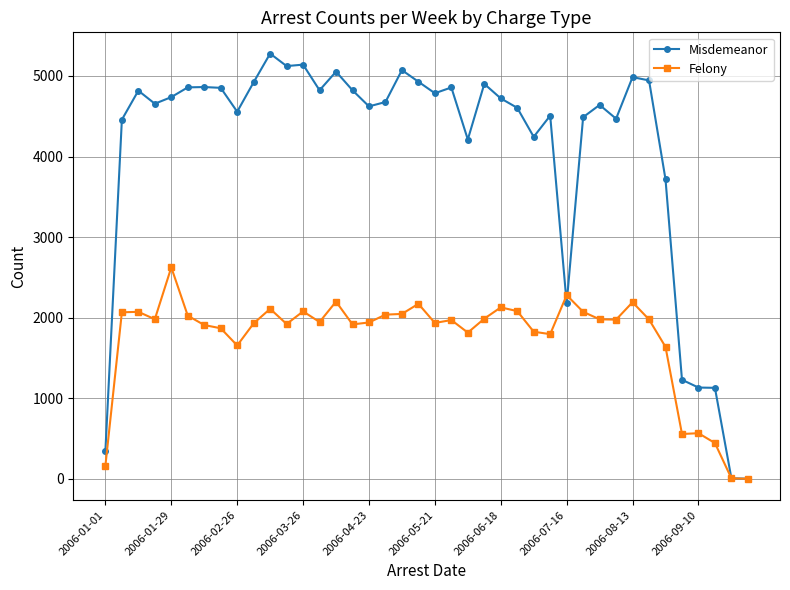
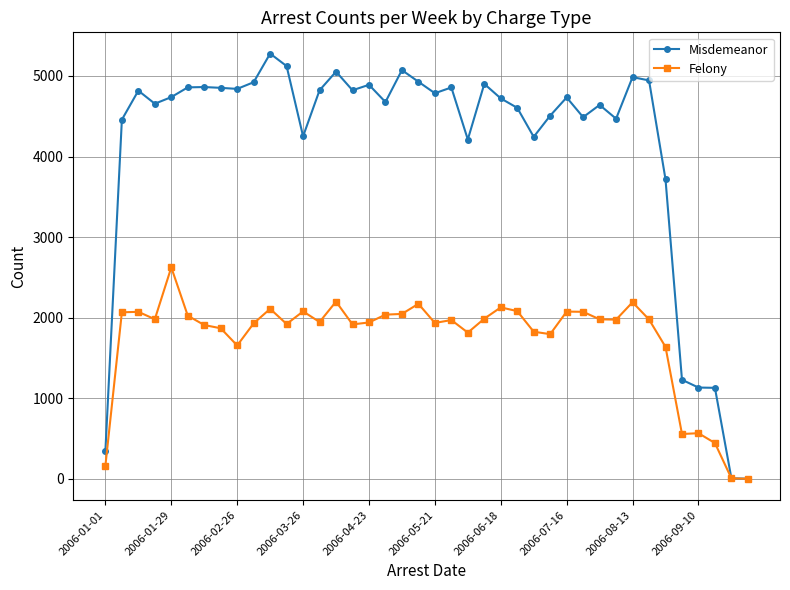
  {
    "Misdemeanor": {
      "2006-01-01": 300,
      "2006-01-29": 4700,
-     "2006-02-26": 4600,
-     "2006-03-26": 5100,
-     "2006-04-23": 4600,
+     "2006-02-26": 4800,
+     "2006-03-26": 4300,
+     "2006-04-23": 4900,
      "2006-05-21": 4800,
      "2006-06-18": 4700,
-     "2006-07-16": 2200,
+     "2006-07-16": 4700,
      "2006-08-13": 5000,
      "2006-09-10": 1100
    },
    "Felony": {
      "2006-01-01": 200,
      "2006-01-29": 2600,
      "2006-02-26": 1700,
      "2006-03-26": 2100,
      "2006-04-23": 1900,
      "2006-05-21": 1900,
      "2006-06-18": 2100,
-     "2006-07-16": 2300,
+     "2006-07-16": 2100,
      "2006-08-13": 2200,
      "2006-09-10": 600
    }
  }
